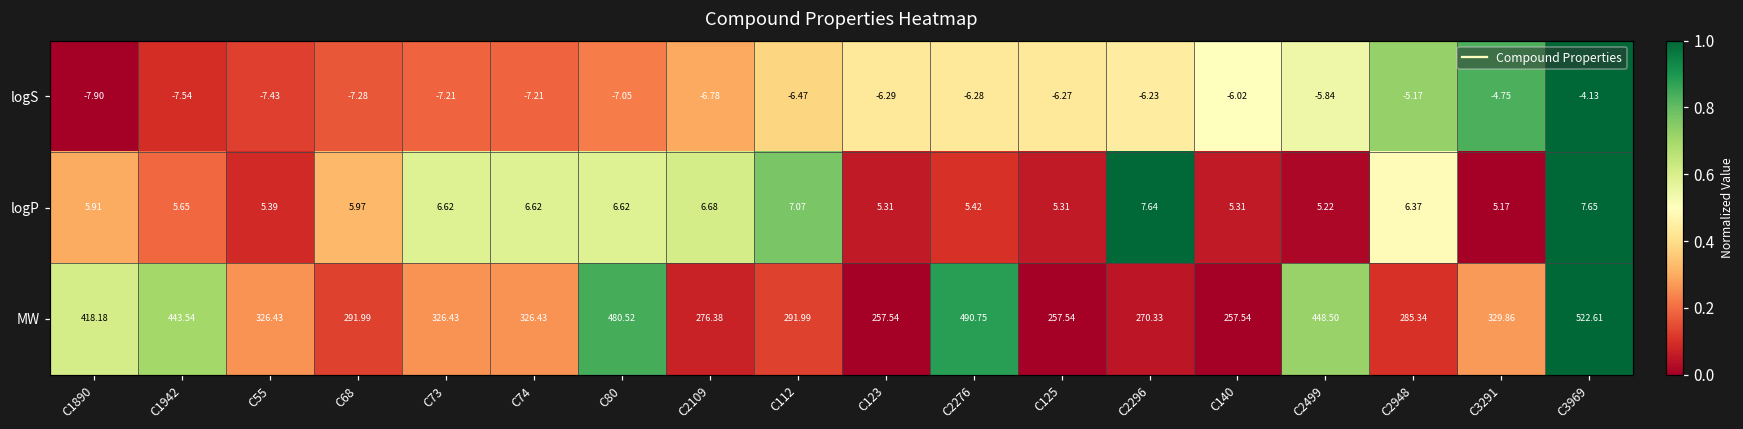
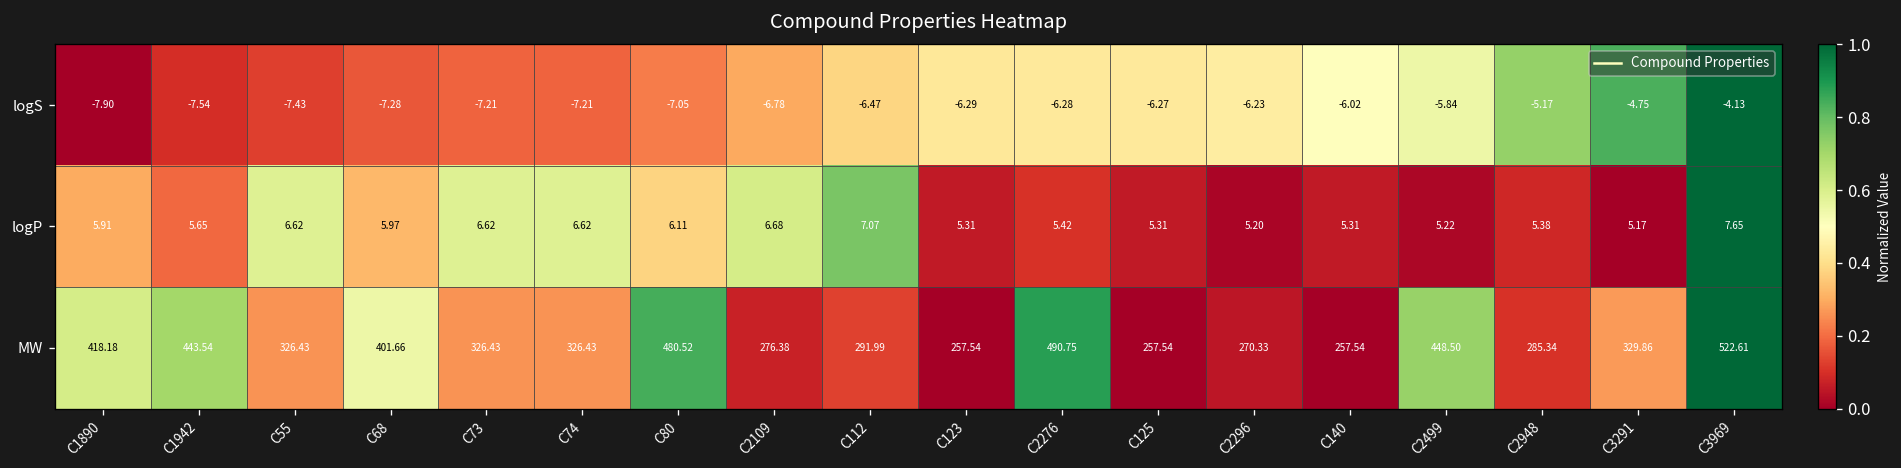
  {
    "logS": {
      "C1890": -7.90,
      "C1942": -7.54,
      "C55": -7.43,
      "C68": -7.28,
      "C73": -7.21,
      "C74": -7.21,
      "C80": -7.05,
      "C2109": -6.78,
      "C112": -6.47,
      "C123": -6.29,
      "C2276": -6.28,
      "C125": -6.27,
      "C2296": -6.23,
      "C140": -6.02,
      "C2499": -5.84,
      "C2948": -5.17,
      "C3291": -4.75,
      "C3969": -4.13
    },
    "logP": {
      "C1890": 5.91,
      "C1942": 5.65,
-     "C55": 5.39,
+     "C55": 6.62,
      "C68": 5.97,
      "C73": 6.62,
      "C74": 6.62,
-     "C80": 6.62,
+     "C80": 6.11,
      "C2109": 6.68,
      "C112": 7.07,
      "C123": 5.31,
      "C2276": 5.42,
      "C125": 5.31,
-     "C2296": 7.64,
+     "C2296": 5.20,
      "C140": 5.31,
      "C2499": 5.22,
-     "C2948": 6.37,
+     "C2948": 5.38,
      "C3291": 5.17,
      "C3969": 7.65
    },
    "MW": {
      "C1890": 418.18,
      "C1942": 443.54,
      "C55": 326.43,
-     "C68": 291.99,
+     "C68": 401.66,
      "C73": 326.43,
      "C74": 326.43,
      "C80": 480.52,
      "C2109": 276.38,
      "C112": 291.99,
      "C123": 257.54,
      "C2276": 490.75,
      "C125": 257.54,
      "C2296": 270.33,
      "C140": 257.54,
      "C2499": 448.50,
      "C2948": 285.34,
      "C3291": 329.86,
      "C3969": 522.61
    }
  }
